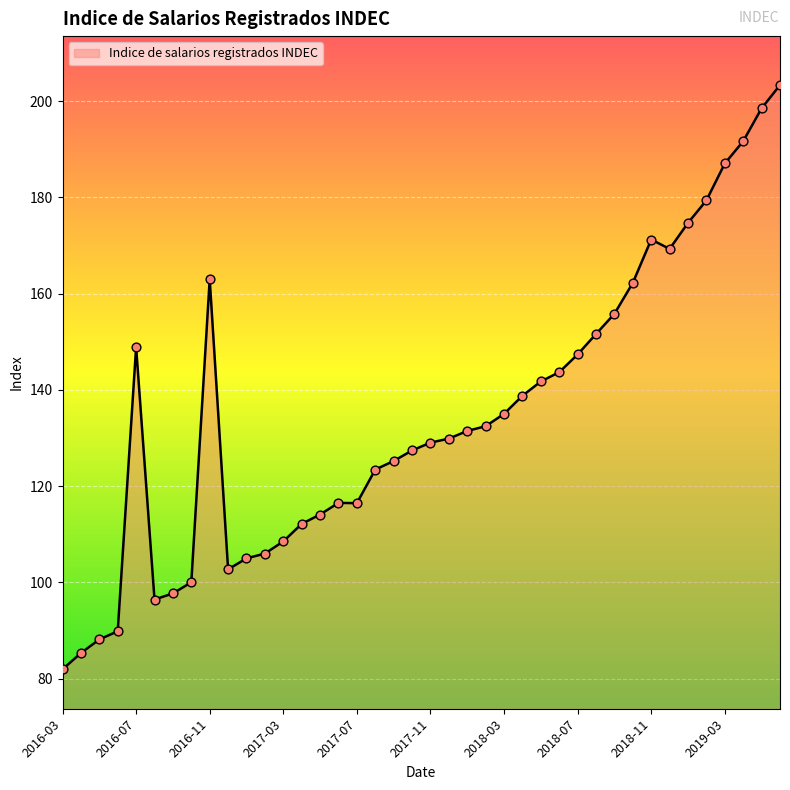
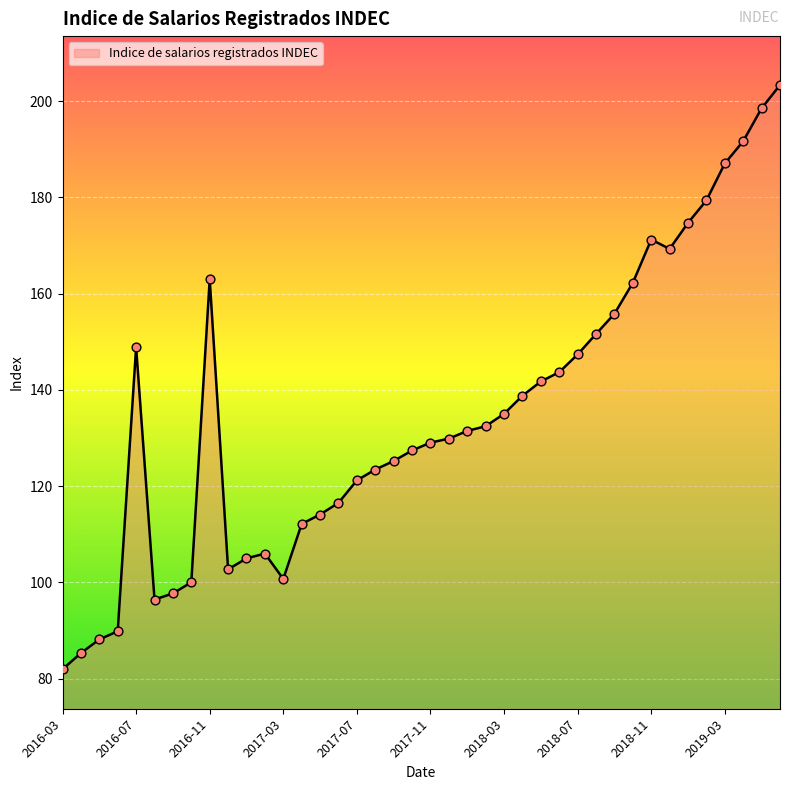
  {
    "2016-03": 82,
    "2016-07": 149,
    "2016-11": 163,
-   "2017-03": 109,
-   "2017-07": 116,
+   "2017-03": 101,
+   "2017-07": 121,
    "2017-11": 129,
    "2018-03": 135,
    "2018-07": 147,
    "2018-11": 171,
    "2019-03": 187
  }
